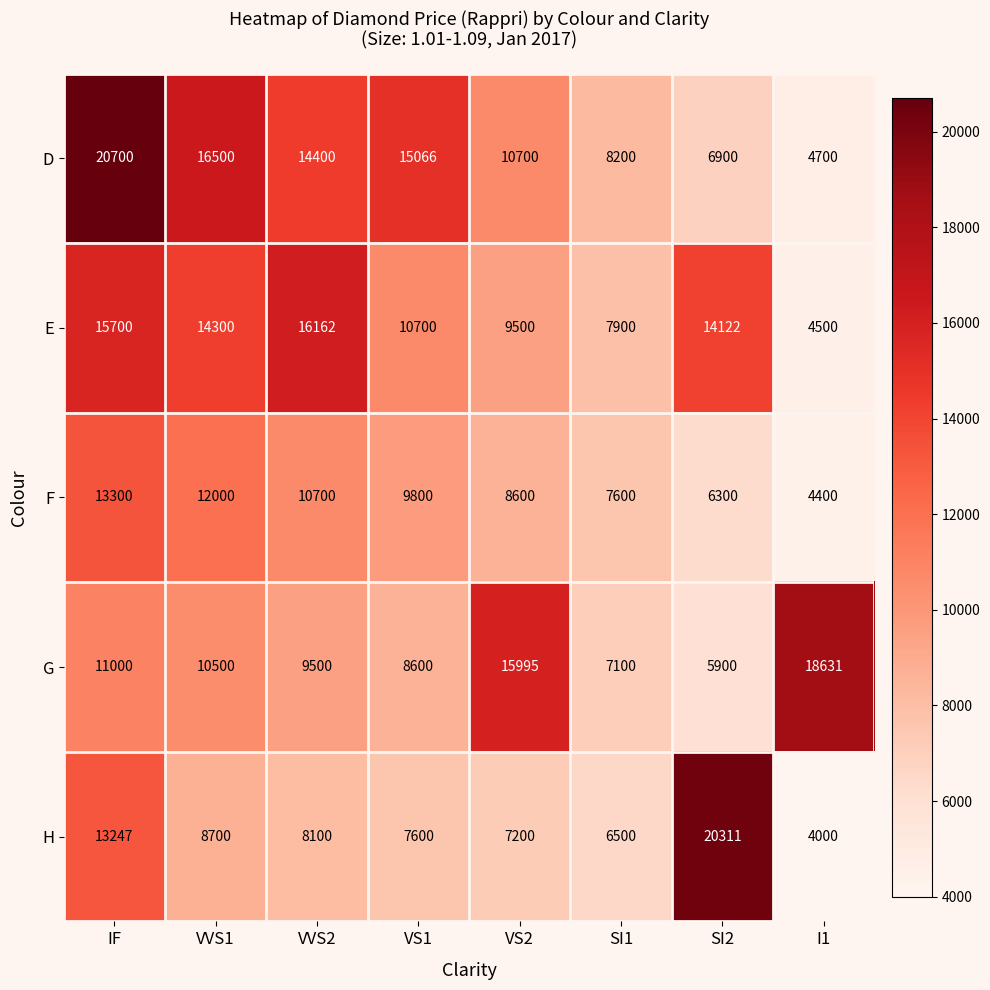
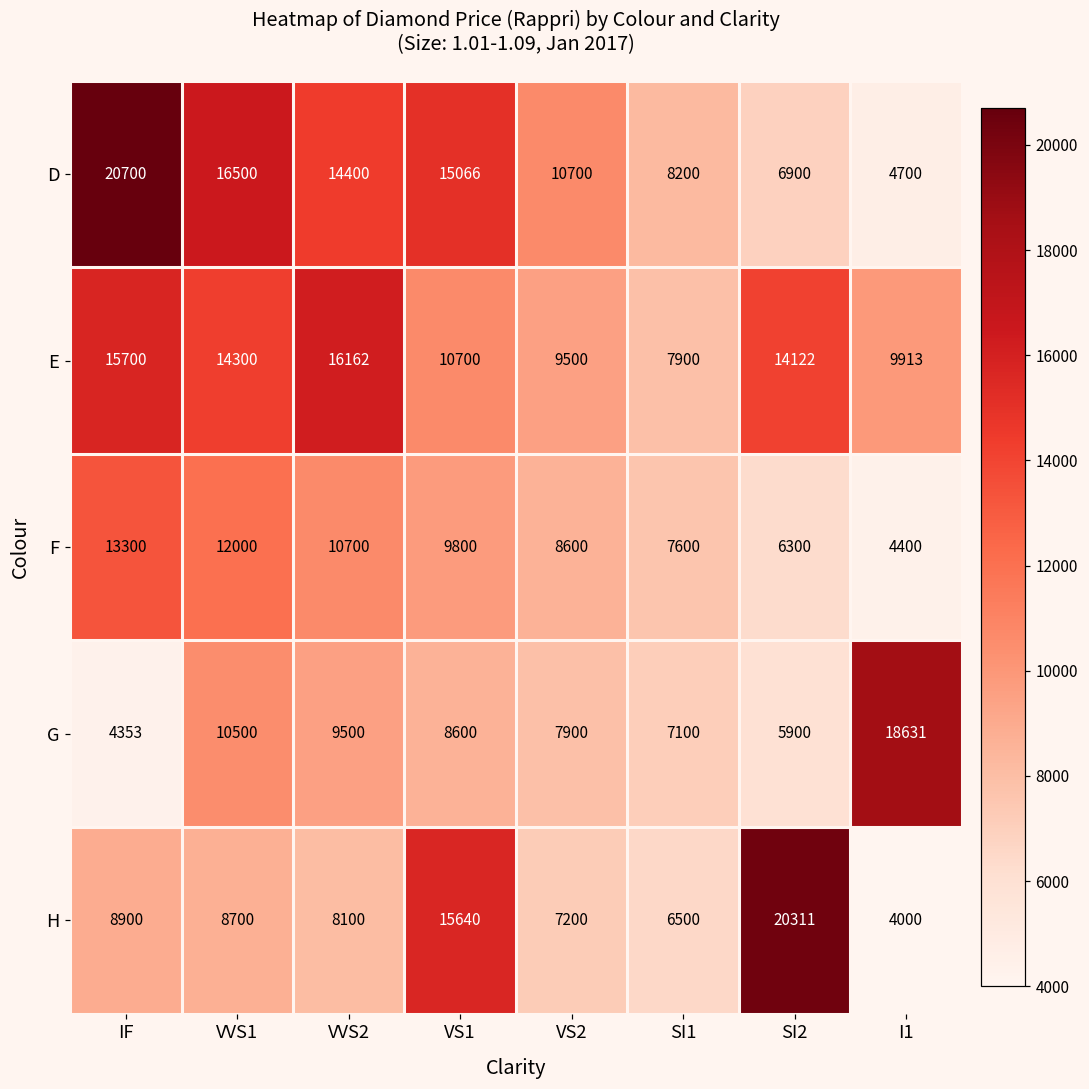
  {
    "D": {
      "IF": 20700,
      "VVS1": 16500,
      "VVS2": 14400,
      "VS1": 15066,
      "VS2": 10700,
      "SI1": 8200,
      "SI2": 6900,
      "I1": 4700
    },
    "E": {
      "IF": 15700,
      "VVS1": 14300,
      "VVS2": 16162,
      "VS1": 10700,
      "VS2": 9500,
      "SI1": 7900,
      "SI2": 14122,
-     "I1": 4500
+     "I1": 9913
    },
    "F": {
      "IF": 13300,
      "VVS1": 12000,
      "VVS2": 10700,
      "VS1": 9800,
      "VS2": 8600,
      "SI1": 7600,
      "SI2": 6300,
      "I1": 4400
    },
    "G": {
-     "IF": 11000,
+     "IF": 4353,
      "VVS1": 10500,
      "VVS2": 9500,
      "VS1": 8600,
-     "VS2": 15995,
+     "VS2": 7900,
      "SI1": 7100,
      "SI2": 5900,
      "I1": 18631
    },
    "H": {
-     "IF": 13247,
+     "IF": 8900,
      "VVS1": 8700,
      "VVS2": 8100,
-     "VS1": 7600,
+     "VS1": 15640,
      "VS2": 7200,
      "SI1": 6500,
      "SI2": 20311,
      "I1": 4000
    }
  }
